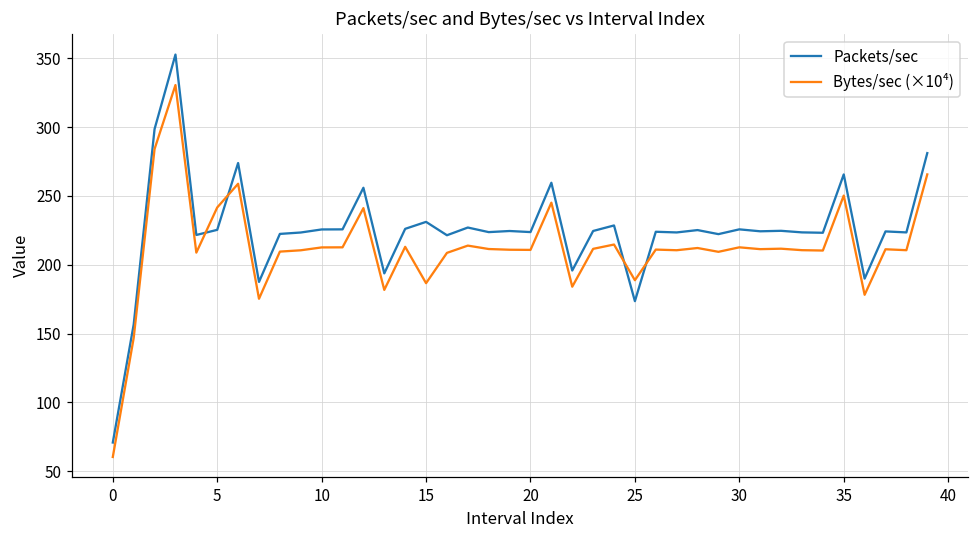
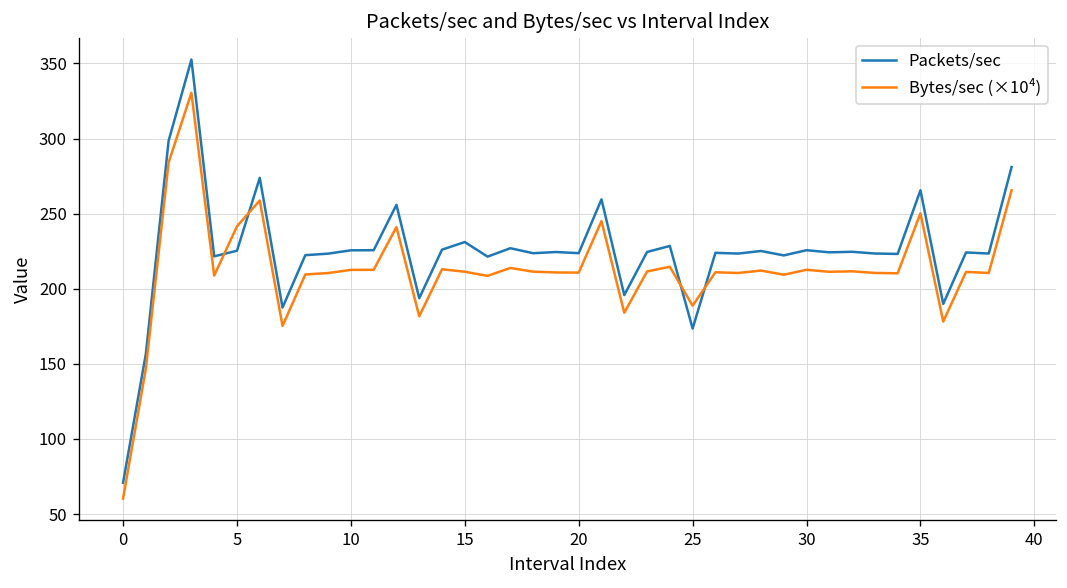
  {
    "Packets/sec": {
      "0": 71,
      "5": 225,
      "10": 226,
      "15": 231,
      "20": 224,
      "25": 174,
      "30": 226,
      "35": 266
    },
    "Bytes/sec (×10⁴)": {
      "0": 60,
      "5": 242,
      "10": 213,
-     "15": 187,
+     "15": 211,
      "20": 211,
      "25": 189,
      "30": 213,
      "35": 250
    }
  }
